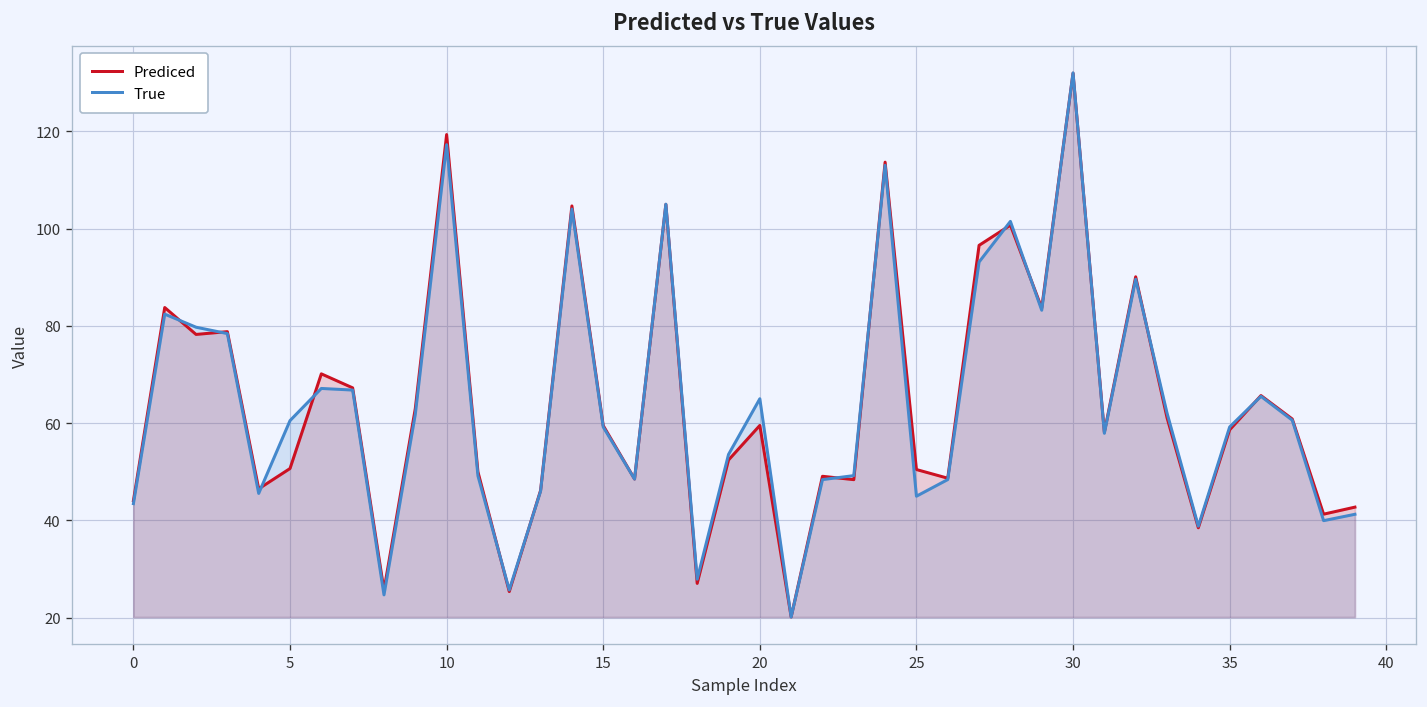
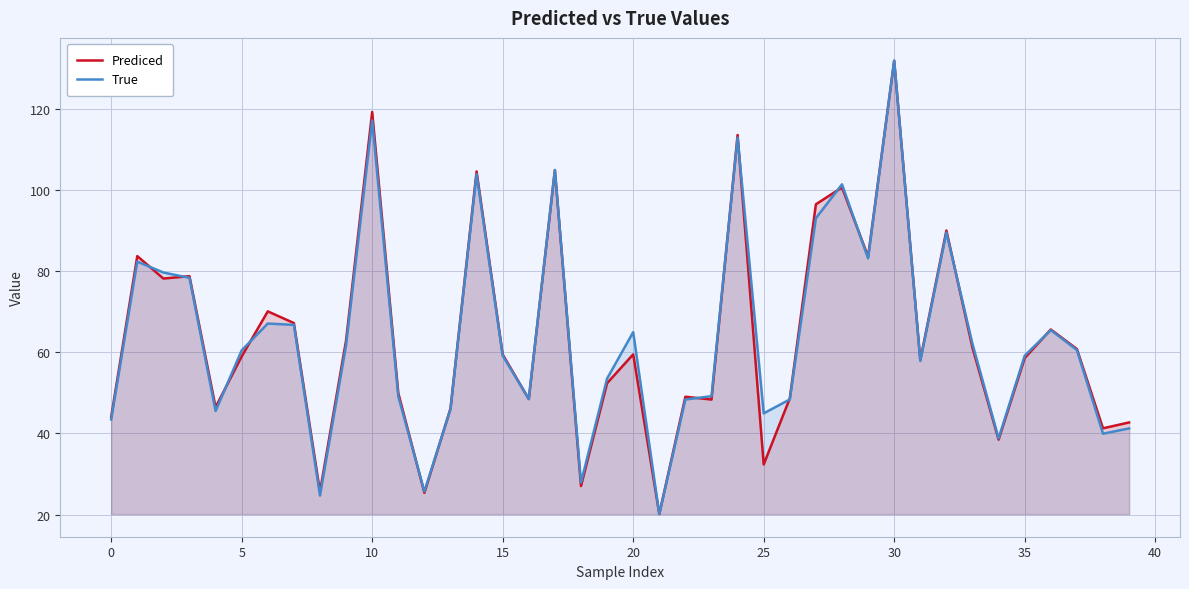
  {
    "Prediced": {
-     "5": 51,
+     "5": 59,
      "10": 119,
      "20": 60,
-     "25": 50
+     "25": 32
    },
    "True": {
      "5": 61,
      "10": 117,
      "20": 65,
      "25": 45
    }
  }
